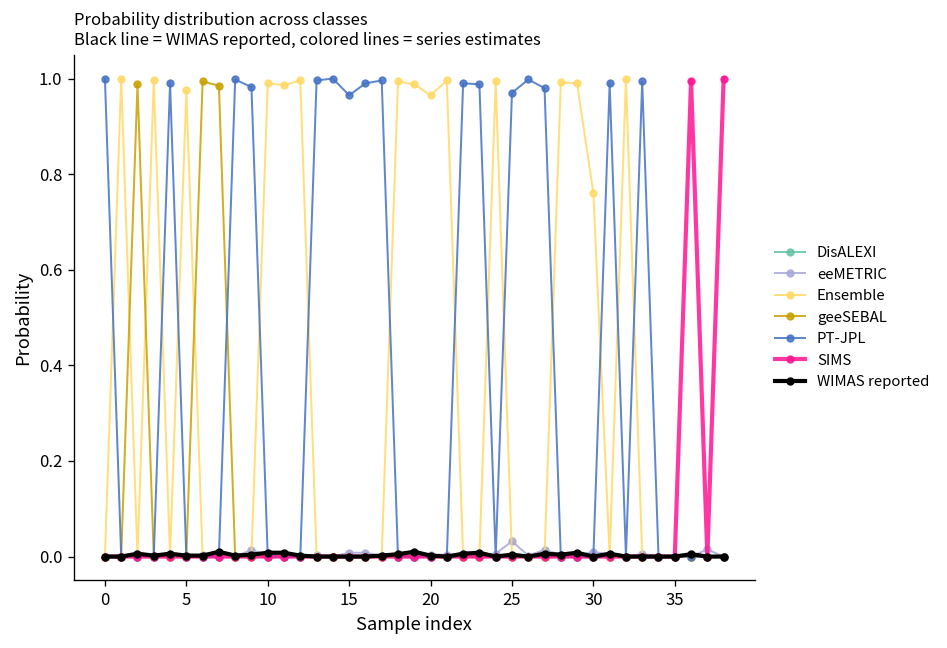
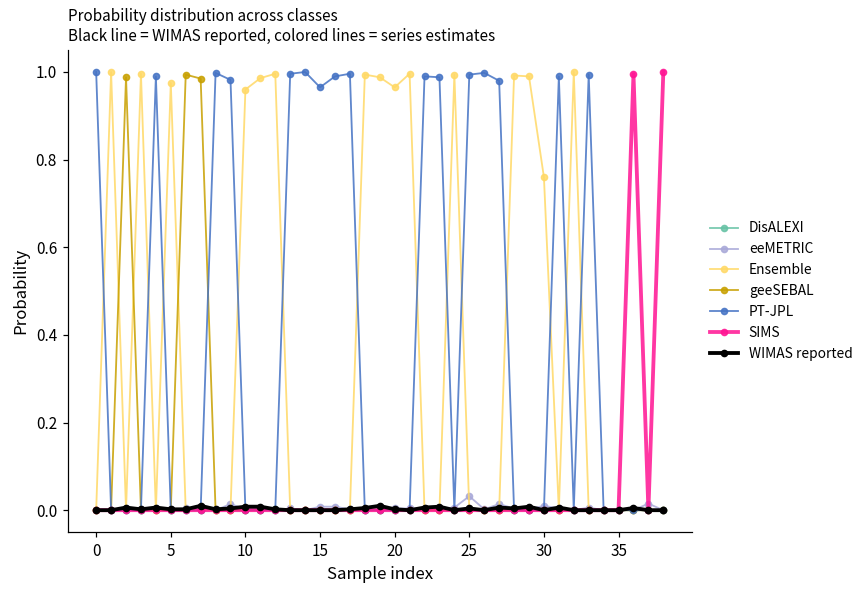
  {
    "eeMETRIC": {
      "15": 0.01,
      "25": 0.03,
      "30": 0.01
    },
    "Ensemble": {
      "5": 0.98,
-     "10": 0.99,
+     "10": 0.96,
      "20": 0.97,
      "30": 0.76
    },
    "PT-JPL": {
      "0": 1.00,
      "15": 0.97,
-     "25": 0.97
+     "25": 0.99
    }
  }
